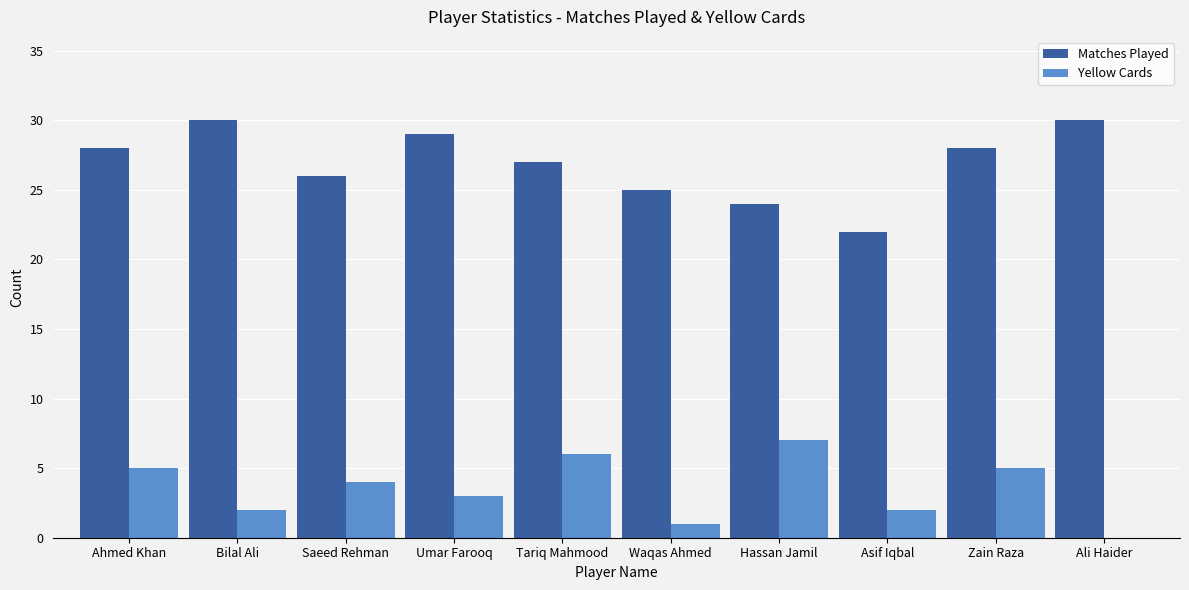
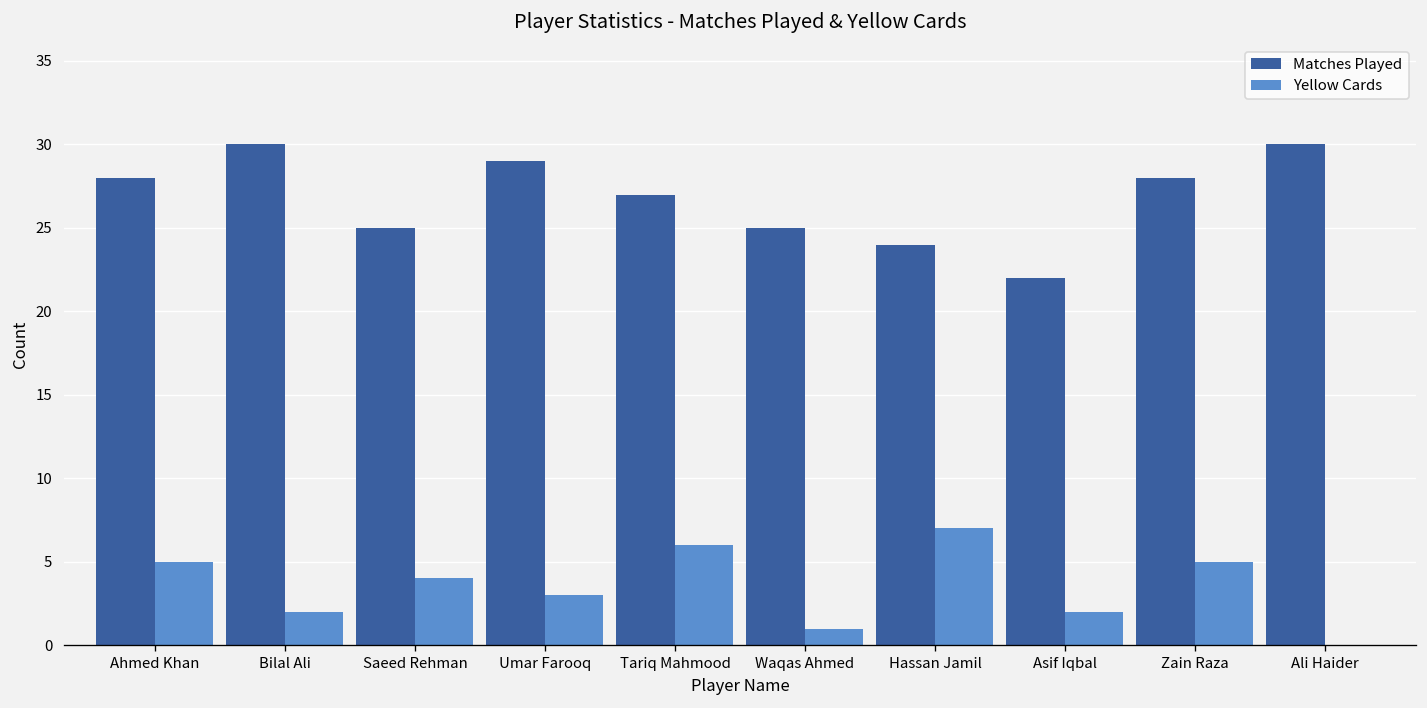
  {
    "Matches Played": {
      "Ahmed Khan": 28,
      "Bilal Ali": 30,
-     "Saeed Rehman": 26,
+     "Saeed Rehman": 25,
      "Umar Farooq": 29,
      "Tariq Mahmood": 27,
      "Waqas Ahmed": 25,
      "Hassan Jamil": 24,
      "Asif Iqbal": 22,
      "Zain Raza": 28,
      "Ali Haider": 30
    },
    "Yellow Cards": {
      "Ahmed Khan": 5,
      "Bilal Ali": 2,
      "Saeed Rehman": 4,
      "Umar Farooq": 3,
      "Tariq Mahmood": 6,
      "Waqas Ahmed": 1,
      "Hassan Jamil": 7,
      "Asif Iqbal": 2,
      "Zain Raza": 5,
      "Ali Haider": 0
    }
  }
